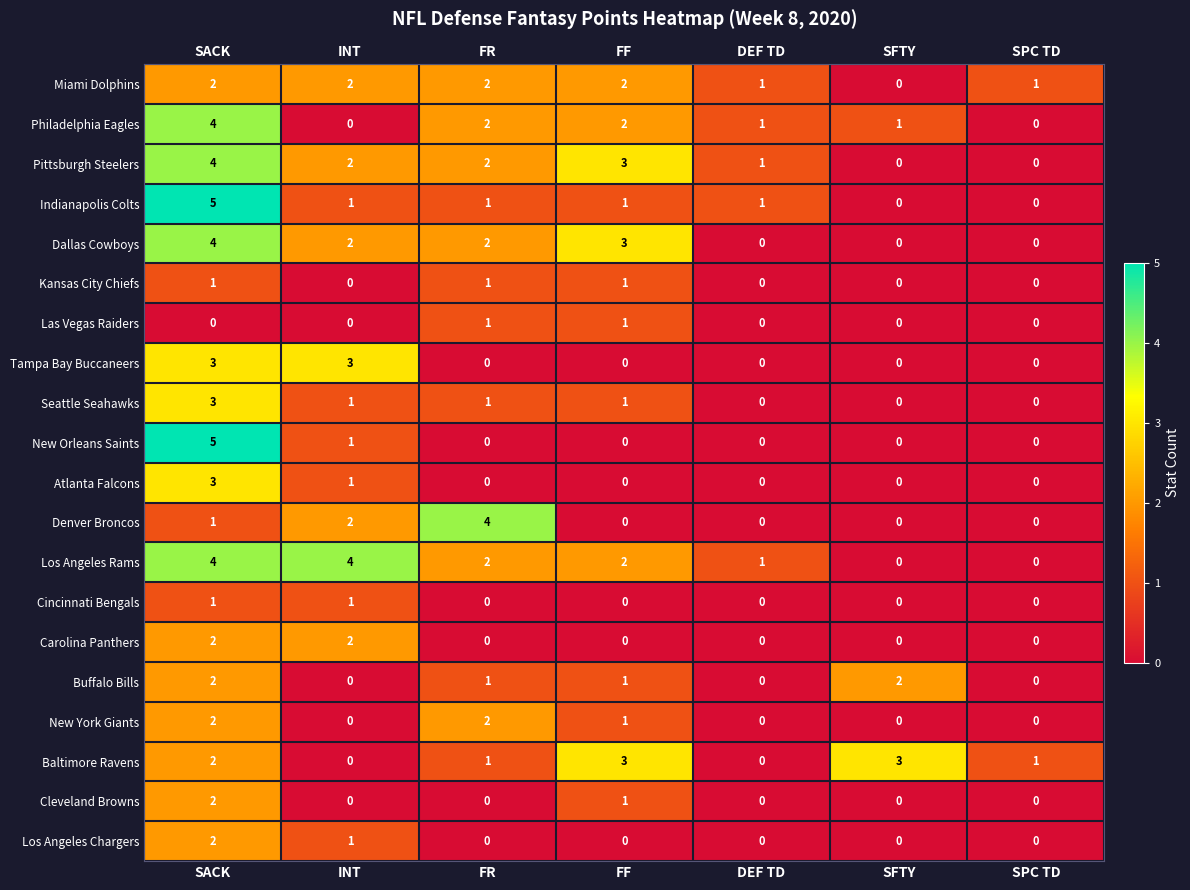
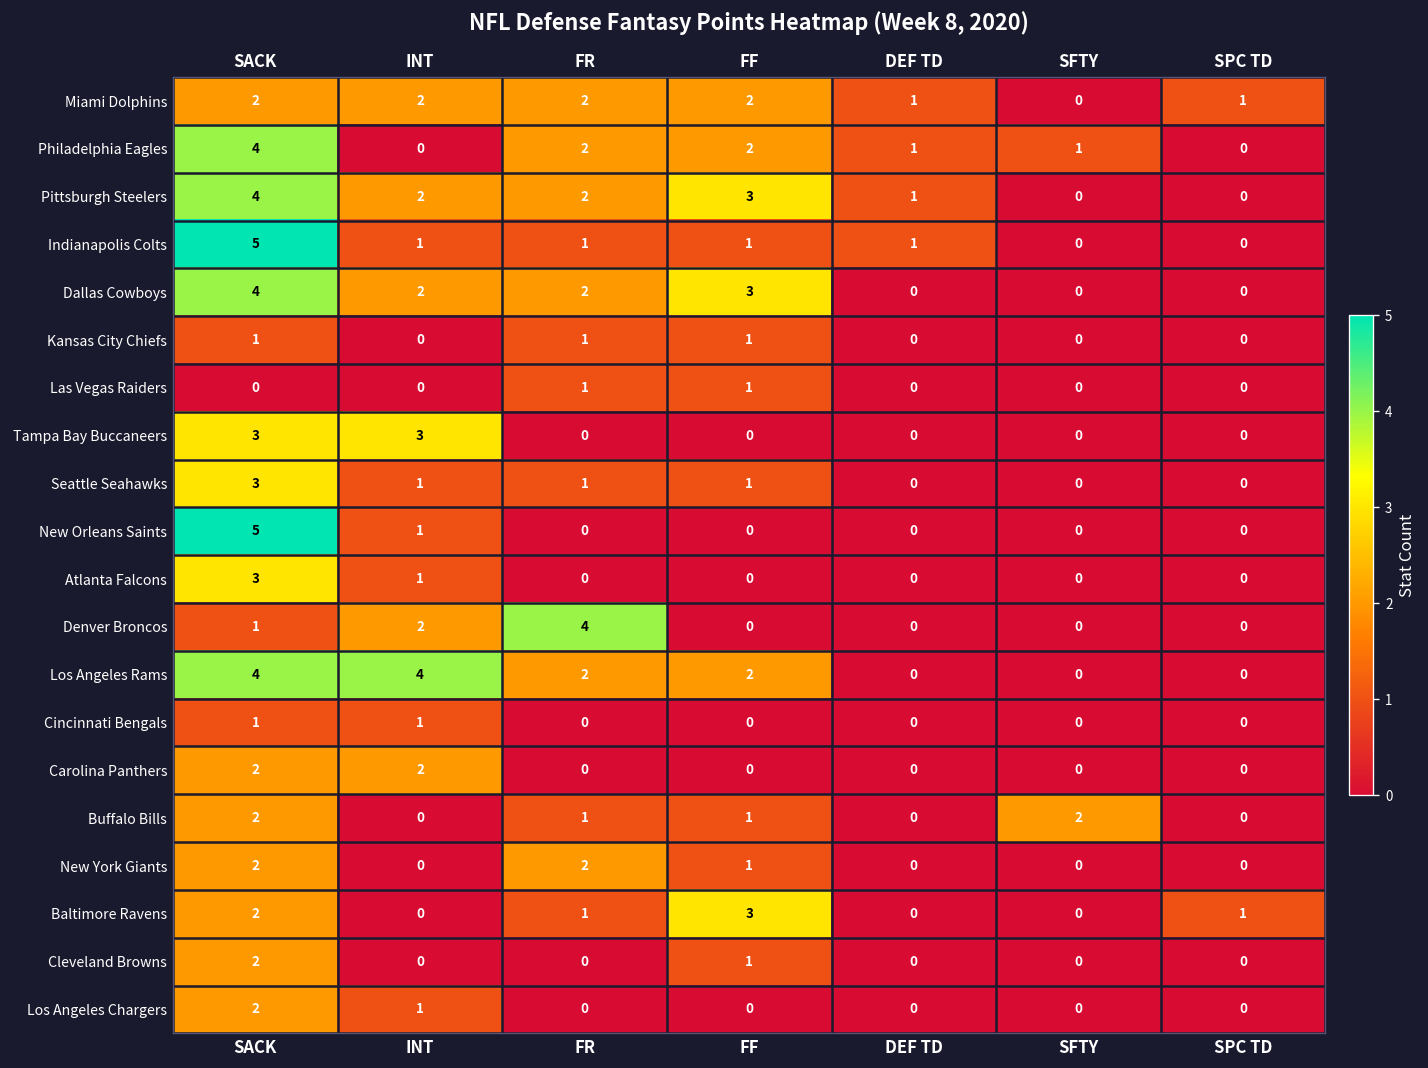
  {
    "Miami Dolphins": {
      "SACK": 2,
      "INT": 2,
      "FR": 2,
      "FF": 2,
      "DEF TD": 1,
      "SFTY": 0,
      "SPC TD": 1
    },
    "Philadelphia Eagles": {
      "SACK": 4,
      "INT": 0,
      "FR": 2,
      "FF": 2,
      "DEF TD": 1,
      "SFTY": 1,
      "SPC TD": 0
    },
    "Pittsburgh Steelers": {
      "SACK": 4,
      "INT": 2,
      "FR": 2,
      "FF": 3,
      "DEF TD": 1,
      "SFTY": 0,
      "SPC TD": 0
    },
    "Indianapolis Colts": {
      "SACK": 5,
      "INT": 1,
      "FR": 1,
      "FF": 1,
      "DEF TD": 1,
      "SFTY": 0,
      "SPC TD": 0
    },
    "Dallas Cowboys": {
      "SACK": 4,
      "INT": 2,
      "FR": 2,
      "FF": 3,
      "DEF TD": 0,
      "SFTY": 0,
      "SPC TD": 0
    },
    "Kansas City Chiefs": {
      "SACK": 1,
      "INT": 0,
      "FR": 1,
      "FF": 1,
      "DEF TD": 0,
      "SFTY": 0,
      "SPC TD": 0
    },
    "Las Vegas Raiders": {
      "SACK": 0,
      "INT": 0,
      "FR": 1,
      "FF": 1,
      "DEF TD": 0,
      "SFTY": 0,
      "SPC TD": 0
    },
    "Tampa Bay Buccaneers": {
      "SACK": 3,
      "INT": 3,
      "FR": 0,
      "FF": 0,
      "DEF TD": 0,
      "SFTY": 0,
      "SPC TD": 0
    },
    "Seattle Seahawks": {
      "SACK": 3,
      "INT": 1,
      "FR": 1,
      "FF": 1,
      "DEF TD": 0,
      "SFTY": 0,
      "SPC TD": 0
    },
    "New Orleans Saints": {
      "SACK": 5,
      "INT": 1,
      "FR": 0,
      "FF": 0,
      "DEF TD": 0,
      "SFTY": 0,
      "SPC TD": 0
    },
    "Atlanta Falcons": {
      "SACK": 3,
      "INT": 1,
      "FR": 0,
      "FF": 0,
      "DEF TD": 0,
      "SFTY": 0,
      "SPC TD": 0
    },
    "Denver Broncos": {
      "SACK": 1,
      "INT": 2,
      "FR": 4,
      "FF": 0,
      "DEF TD": 0,
      "SFTY": 0,
      "SPC TD": 0
    },
    "Los Angeles Rams": {
      "SACK": 4,
      "INT": 4,
      "FR": 2,
      "FF": 2,
-     "DEF TD": 1,
+     "DEF TD": 0,
      "SFTY": 0,
      "SPC TD": 0
    },
    "Cincinnati Bengals": {
      "SACK": 1,
      "INT": 1,
      "FR": 0,
      "FF": 0,
      "DEF TD": 0,
      "SFTY": 0,
      "SPC TD": 0
    },
    "Carolina Panthers": {
      "SACK": 2,
      "INT": 2,
      "FR": 0,
      "FF": 0,
      "DEF TD": 0,
      "SFTY": 0,
      "SPC TD": 0
    },
    "Buffalo Bills": {
      "SACK": 2,
      "INT": 0,
      "FR": 1,
      "FF": 1,
      "DEF TD": 0,
      "SFTY": 2,
      "SPC TD": 0
    },
    "New York Giants": {
      "SACK": 2,
      "INT": 0,
      "FR": 2,
      "FF": 1,
      "DEF TD": 0,
      "SFTY": 0,
      "SPC TD": 0
    },
    "Baltimore Ravens": {
      "SACK": 2,
      "INT": 0,
      "FR": 1,
      "FF": 3,
      "DEF TD": 0,
-     "SFTY": 3,
+     "SFTY": 0,
      "SPC TD": 1
    },
    "Cleveland Browns": {
      "SACK": 2,
      "INT": 0,
      "FR": 0,
      "FF": 1,
      "DEF TD": 0,
      "SFTY": 0,
      "SPC TD": 0
    },
    "Los Angeles Chargers": {
      "SACK": 2,
      "INT": 1,
      "FR": 0,
      "FF": 0,
      "DEF TD": 0,
      "SFTY": 0,
      "SPC TD": 0
    }
  }
